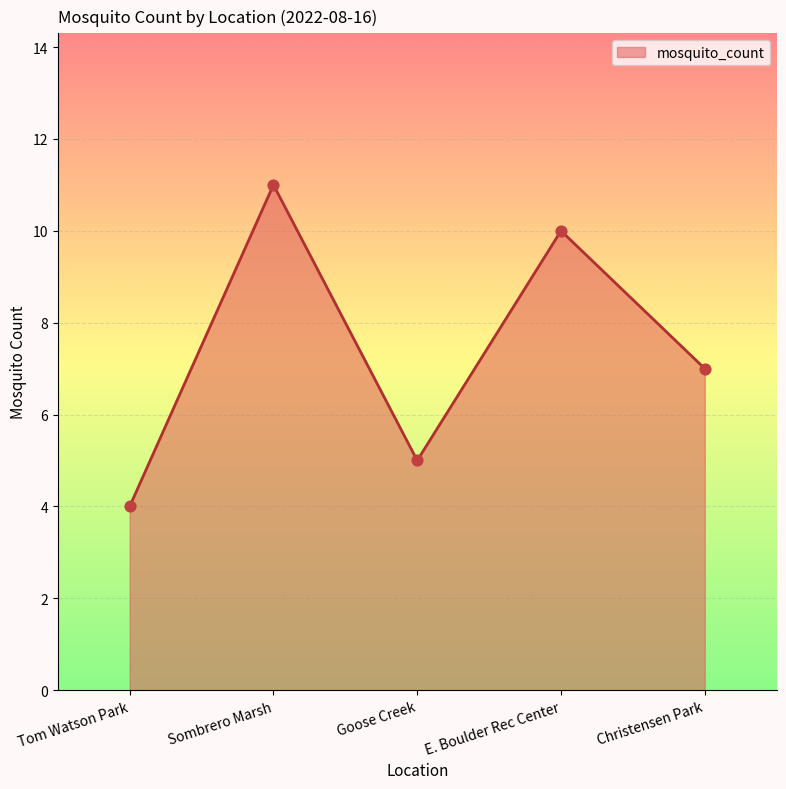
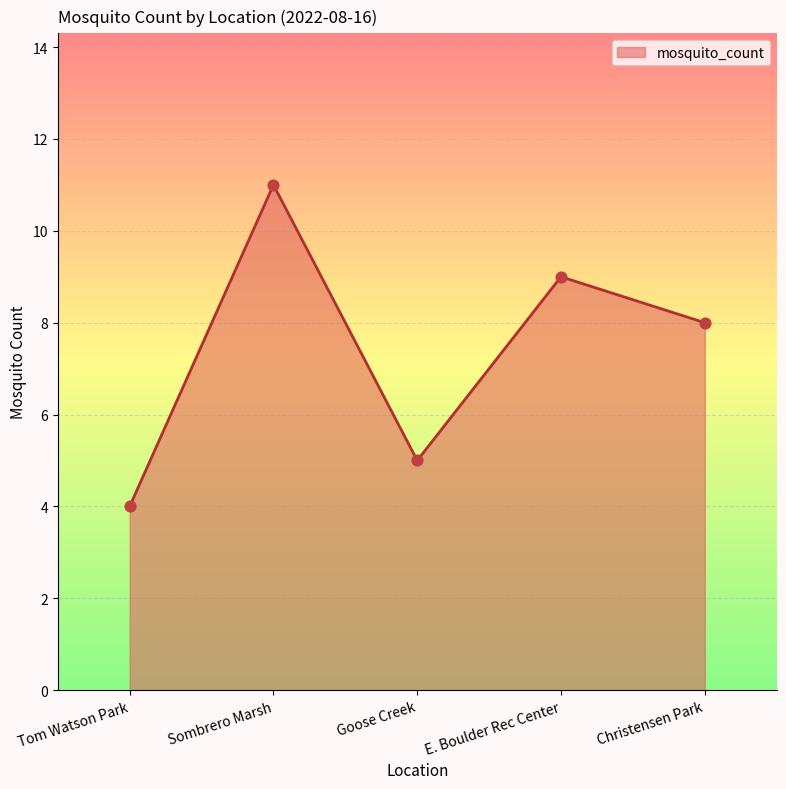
  {
    "Tom Watson Park": 4,
    "Sombrero Marsh": 11,
    "Goose Creek": 5,
-   "E. Boulder Rec Center": 10,
-   "Christensen Park": 7
+   "E. Boulder Rec Center": 9,
+   "Christensen Park": 8
  }
